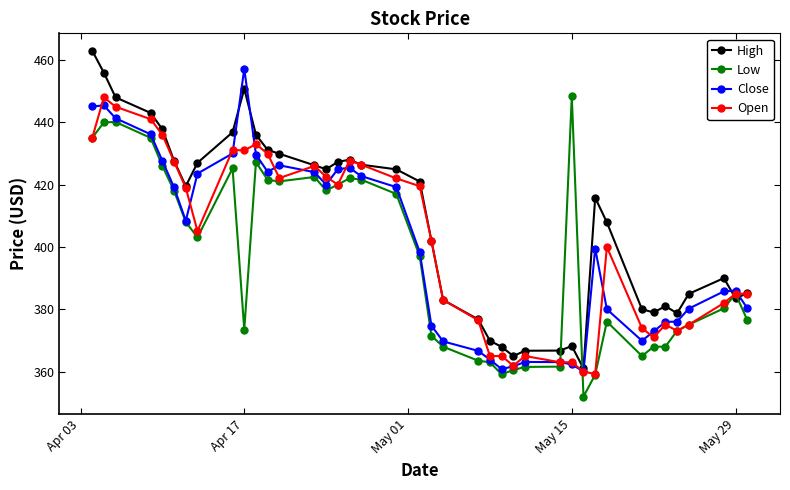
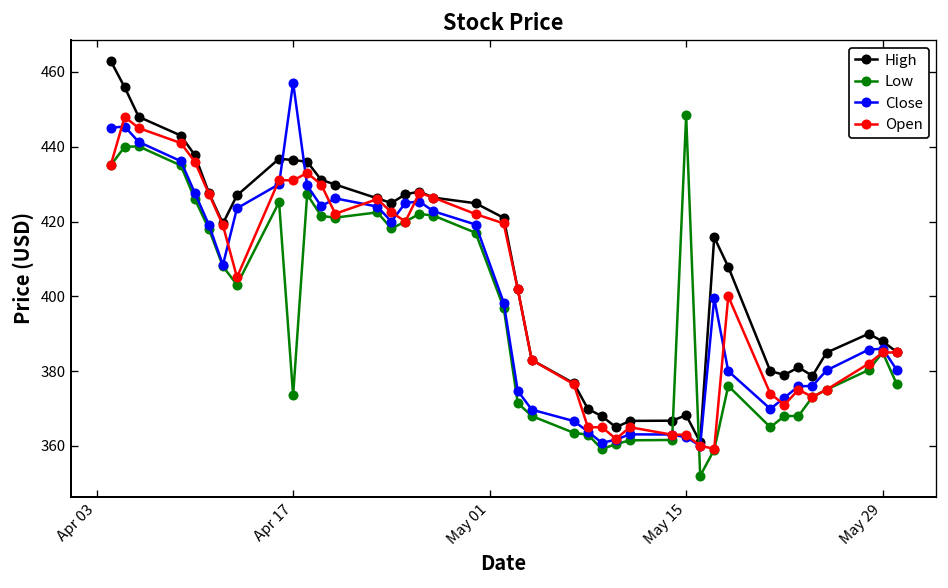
  {
    "High": {
-     "Apr 17": 451,
+     "Apr 17": 436,
      "May 15": 368,
-     "May 29": 384
+     "May 29": 388
    },
    "Low": {
      "Apr 17": 374,
      "May 15": 448
    },
    "Close": {
      "Apr 17": 457,
      "May 29": 386
    },
    "Open": {
      "Apr 17": 431
    }
  }
